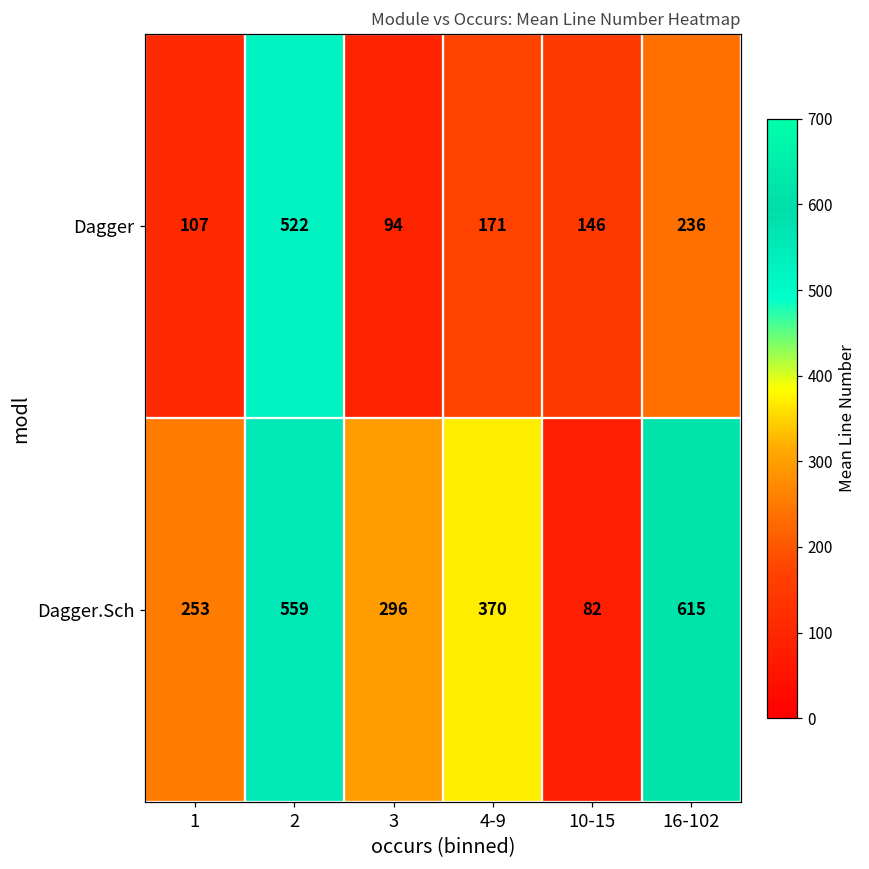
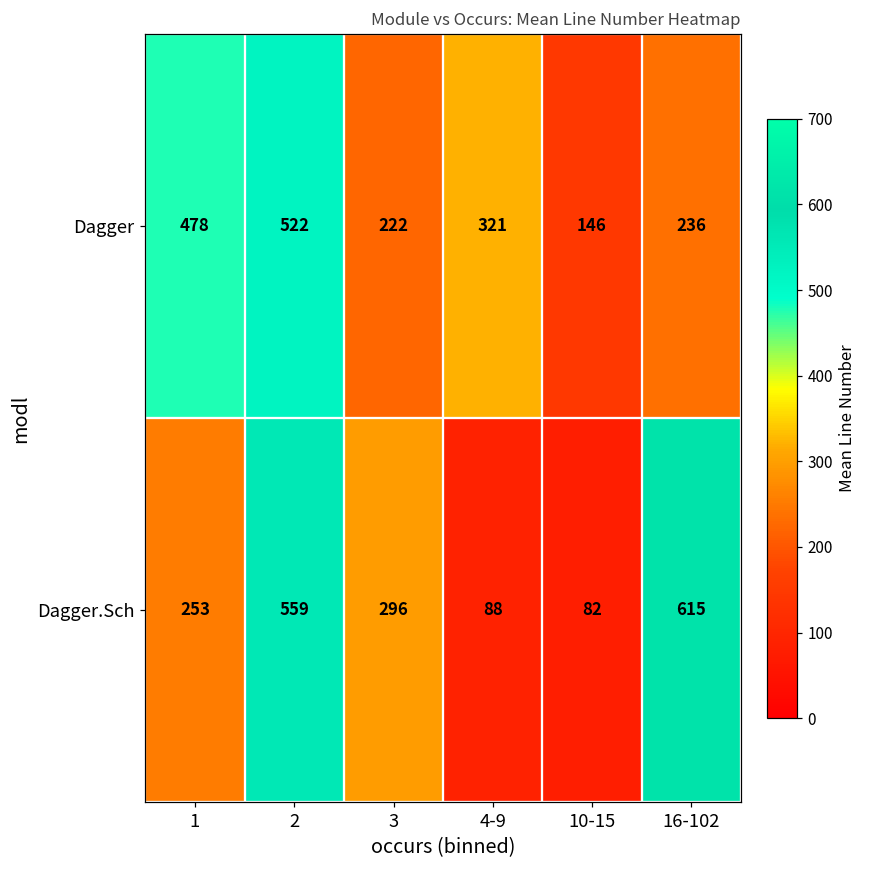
  {
    "Dagger": {
-     "1": 107,
+     "1": 478,
      "2": 522,
-     "3": 94,
-     "4-9": 171,
+     "3": 222,
+     "4-9": 321,
      "10-15": 146,
      "16-102": 236
    },
    "Dagger.Sch": {
      "1": 253,
      "2": 559,
      "3": 296,
-     "4-9": 370,
+     "4-9": 88,
      "10-15": 82,
      "16-102": 615
    }
  }
